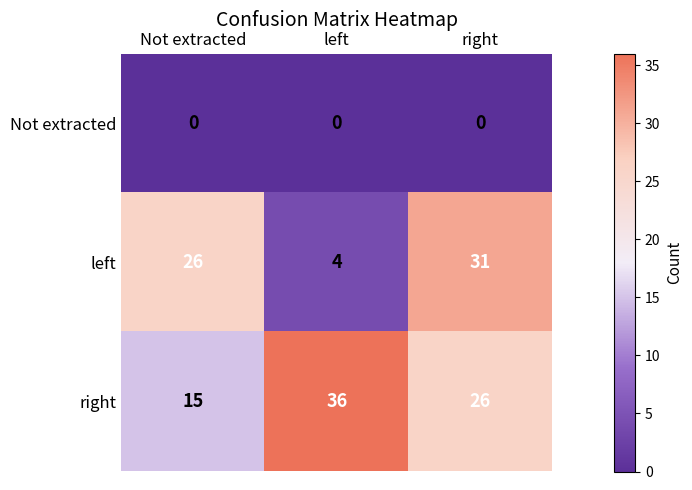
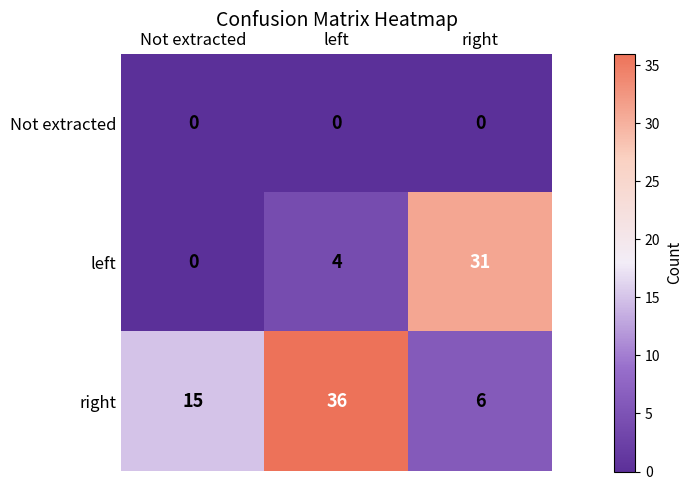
  {
    "Not extracted": {
      "Not extracted": 0,
      "left": 0,
      "right": 0
    },
    "left": {
-     "Not extracted": 26,
+     "Not extracted": 0,
      "left": 4,
      "right": 31
    },
    "right": {
      "Not extracted": 15,
      "left": 36,
-     "right": 26
+     "right": 6
    }
  }
